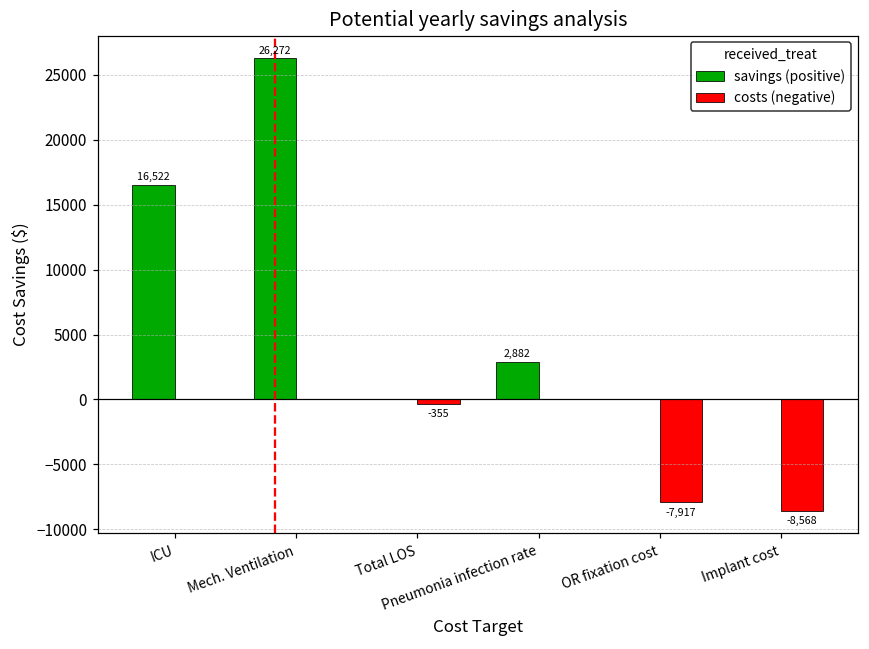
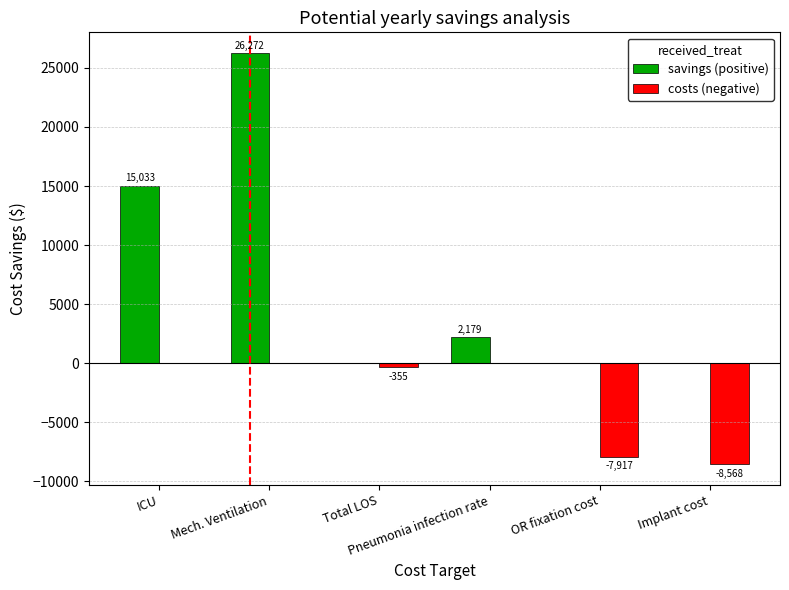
  {
    "savings (positive)": {
-     "ICU": "16,522",
+     "ICU": "15,033",
      "Mech. Ventilation": "26,272",
-     "Pneumonia infection rate": "2,882"
+     "Pneumonia infection rate": "2,179"
    },
    "costs (negative)": {
      "Total LOS": "-355",
      "OR fixation cost": "-7,917",
      "Implant cost": "-8,568"
    }
  }
